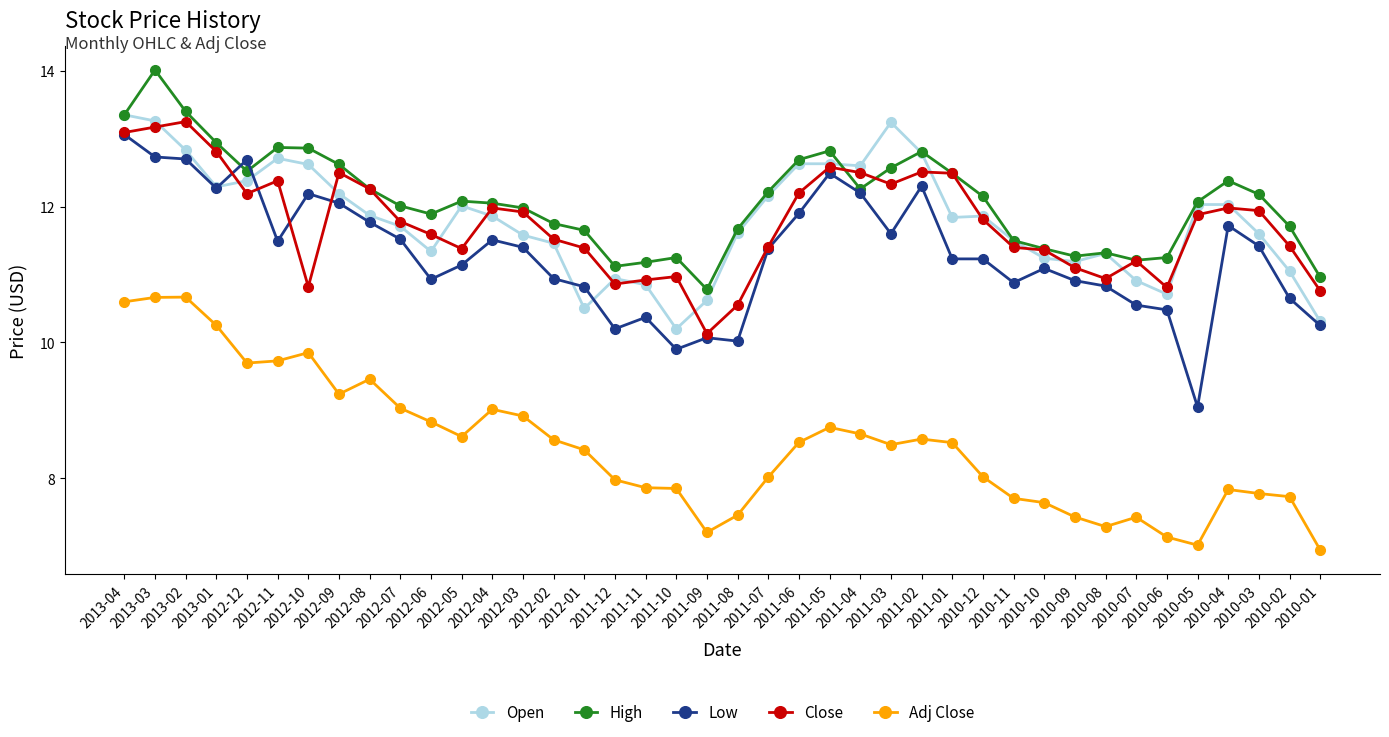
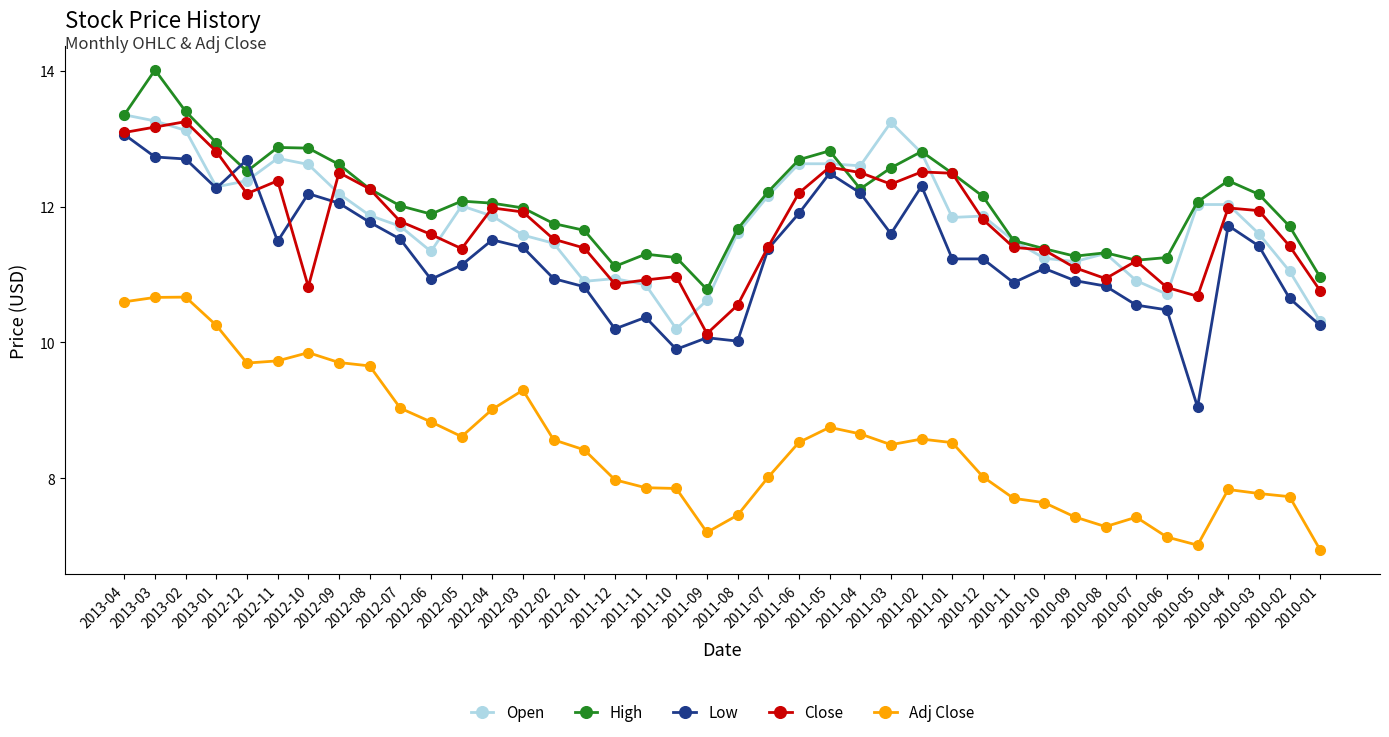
  {
    "Open": {
      "2013-03": 13.3,
-     "2013-02": 12.8,
+     "2013-02": 13.1,
      "2012-12": 12.4,
      "2012-11": 12.7,
      "2012-10": 12.6,
      "2012-09": 12.2,
      "2012-08": 11.9,
      "2012-07": 11.7,
      "2012-06": 11.3,
      "2012-05": 12.0,
      "2012-04": 11.9,
      "2012-03": 11.6,
      "2012-02": 11.5,
-     "2012-01": 10.5,
+     "2012-01": 10.9,
      "2011-12": 10.9,
      "2011-11": 10.9,
      "2011-10": 10.2,
      "2011-09": 10.6,
      "2011-08": 11.6,
      "2011-07": 12.2,
      "2011-06": 12.6,
      "2011-05": 12.6,
      "2011-04": 12.6,
      "2011-03": 13.2,
      "2011-01": 11.8,
      "2010-12": 11.9,
      "2010-10": 11.2,
      "2010-09": 11.2,
      "2010-07": 10.9,
      "2010-06": 10.7,
      "2010-05": 12.0,
      "2010-04": 12.0,
      "2010-03": 11.6,
      "2010-02": 11.1,
      "2010-01": 10.3
    },
    "High": {
      "2013-03": 14.0,
      "2013-02": 13.4,
      "2013-01": 12.9,
      "2012-12": 12.5,
      "2012-11": 12.9,
      "2012-10": 12.9,
      "2012-09": 12.6,
      "2012-07": 12.0,
      "2012-06": 11.9,
      "2012-05": 12.1,
      "2012-04": 12.1,
      "2012-03": 12.0,
      "2012-02": 11.8,
      "2012-01": 11.7,
      "2011-12": 11.1,
-     "2011-11": 11.2,
+     "2011-11": 11.3,
      "2011-10": 11.3,
      "2011-09": 10.8,
      "2011-08": 11.7,
      "2011-07": 12.2,
      "2011-06": 12.7,
      "2011-05": 12.8,
      "2011-04": 12.3,
      "2011-03": 12.6,
      "2010-12": 12.2,
      "2010-09": 11.3,
      "2010-06": 11.3,
      "2010-05": 12.1,
      "2010-04": 12.4,
      "2010-03": 12.2,
      "2010-02": 11.7,
      "2010-01": 11.0
    },
    "Low": {
      "2013-03": 12.7,
      "2013-02": 12.7,
      "2012-12": 12.7,
      "2012-11": 11.5,
      "2012-10": 12.2,
      "2012-09": 12.1,
      "2012-08": 11.8,
      "2012-07": 11.5,
      "2012-06": 10.9,
      "2012-05": 11.1,
      "2012-04": 11.5,
      "2012-03": 11.4,
      "2012-02": 10.9,
      "2012-01": 10.8,
      "2011-12": 10.2,
      "2011-11": 10.4,
      "2011-10": 9.9,
      "2011-09": 10.1,
      "2011-08": 10.0,
      "2011-06": 11.9,
      "2011-05": 12.5,
      "2011-04": 12.2,
      "2011-03": 11.6,
      "2011-02": 12.3,
      "2011-01": 11.2,
      "2010-12": 11.2,
      "2010-11": 10.9,
      "2010-10": 11.1,
      "2010-09": 10.9,
      "2010-08": 10.8,
      "2010-07": 10.6,
      "2010-06": 10.5,
      "2010-05": 9.1,
      "2010-04": 11.7,
      "2010-03": 11.4,
      "2010-02": 10.7,
      "2010-01": 10.3
    },
    "Close": {
      "2013-03": 13.2,
      "2013-02": 13.3,
      "2013-01": 12.8,
      "2012-12": 12.2,
      "2012-11": 12.4,
      "2012-10": 10.8,
      "2012-09": 12.5,
      "2012-07": 11.8,
      "2012-06": 11.6,
      "2012-05": 11.4,
      "2012-04": 12.0,
      "2012-03": 11.9,
      "2012-02": 11.5,
      "2012-01": 11.4,
      "2011-12": 10.9,
      "2011-11": 10.9,
      "2011-10": 11.0,
      "2011-09": 10.1,
      "2011-08": 10.6,
      "2011-06": 12.2,
      "2011-05": 12.6,
      "2011-04": 12.5,
      "2011-03": 12.3,
      "2011-02": 12.5,
      "2010-12": 11.8,
      "2010-11": 11.4,
      "2010-09": 11.1,
      "2010-08": 10.9,
      "2010-06": 10.8,
-     "2010-05": 11.9,
+     "2010-05": 10.7,
      "2010-04": 12.0,
      "2010-03": 11.9,
      "2010-02": 11.4,
      "2010-01": 10.8
    },
    "Adj Close": {
      "2013-04": 10.6,
      "2013-03": 10.7,
      "2013-02": 10.7,
      "2013-01": 10.3,
      "2012-12": 9.7,
      "2012-11": 9.7,
      "2012-10": 9.9,
-     "2012-09": 9.2,
-     "2012-08": 9.5,
+     "2012-09": 9.7,
+     "2012-08": 9.7,
      "2012-07": 9.0,
      "2012-06": 8.8,
      "2012-05": 8.6,
      "2012-04": 9.0,
-     "2012-03": 8.9,
+     "2012-03": 9.3,
      "2012-02": 8.6,
      "2012-01": 8.4,
      "2011-12": 8.0,
      "2011-11": 7.9,
      "2011-10": 7.9,
      "2011-09": 7.2,
      "2011-08": 7.5,
      "2011-07": 8.0,
      "2011-06": 8.5,
      "2011-05": 8.8,
      "2011-04": 8.7,
      "2011-03": 8.5,
      "2011-02": 8.6,
      "2011-01": 8.5,
      "2010-12": 8.0,
      "2010-11": 7.7,
      "2010-10": 7.6,
      "2010-09": 7.4,
      "2010-08": 7.3,
      "2010-07": 7.4,
      "2010-06": 7.1,
      "2010-05": 7.0,
      "2010-04": 7.8,
      "2010-03": 7.8,
      "2010-02": 7.7,
      "2010-01": 6.9
    }
  }
